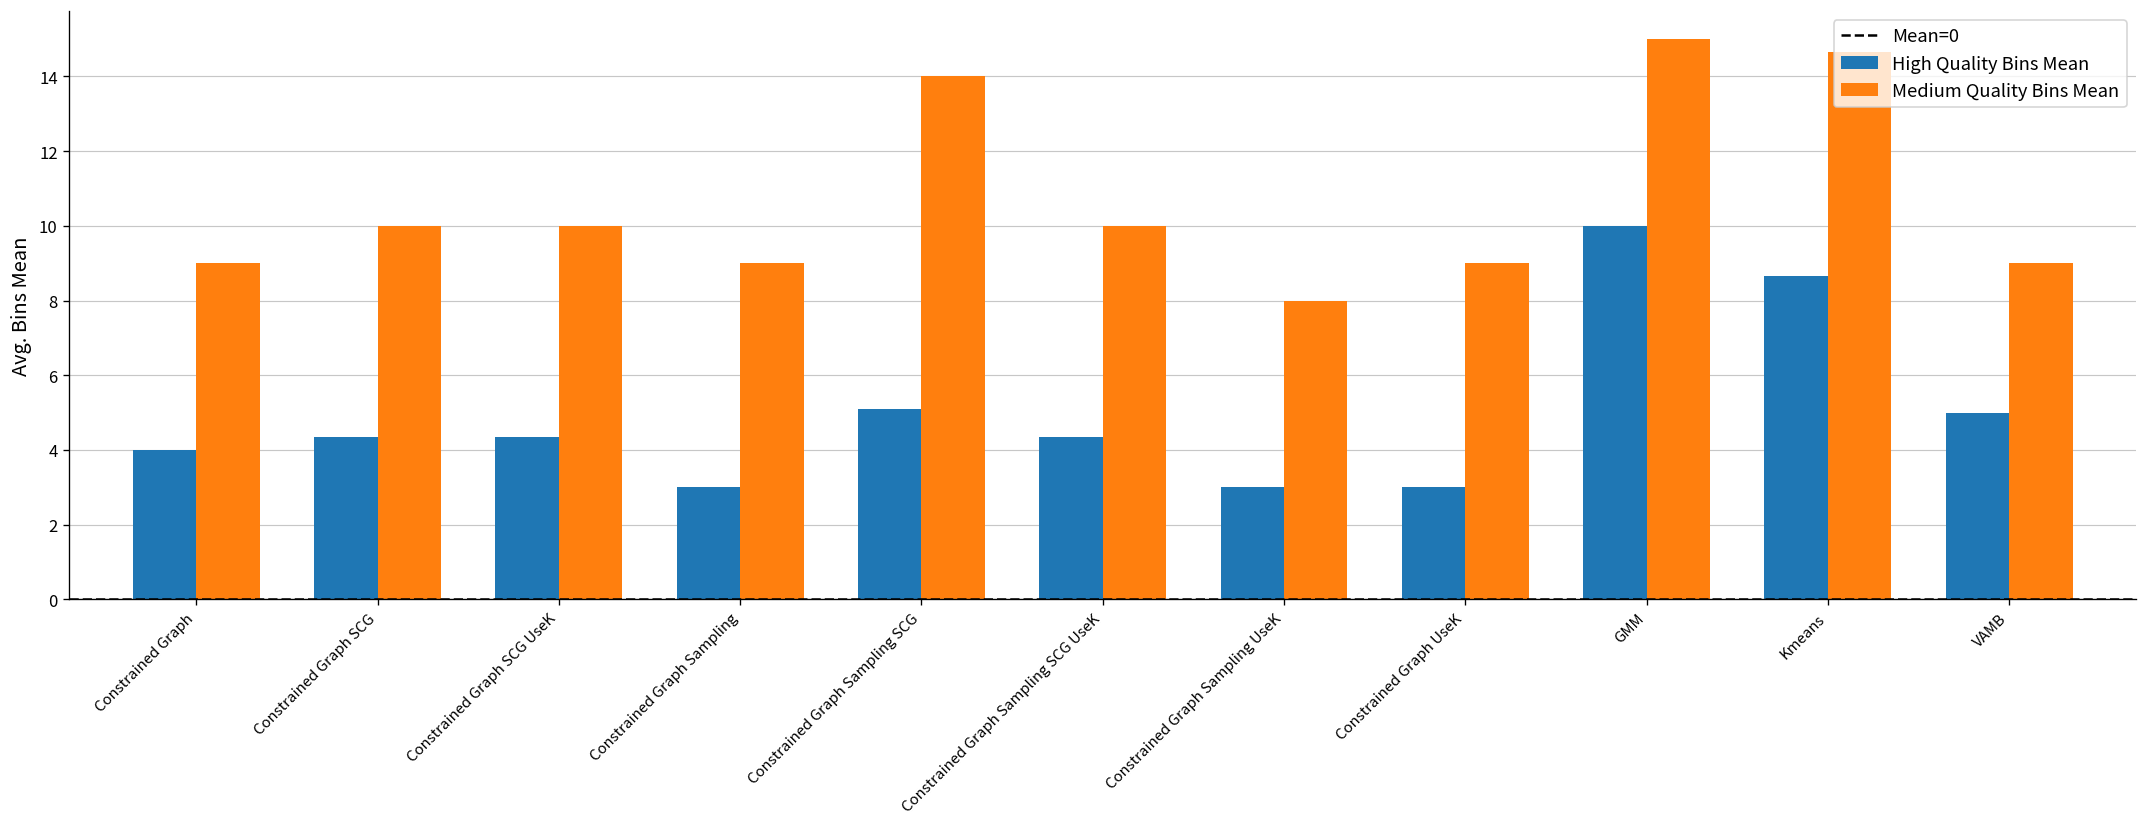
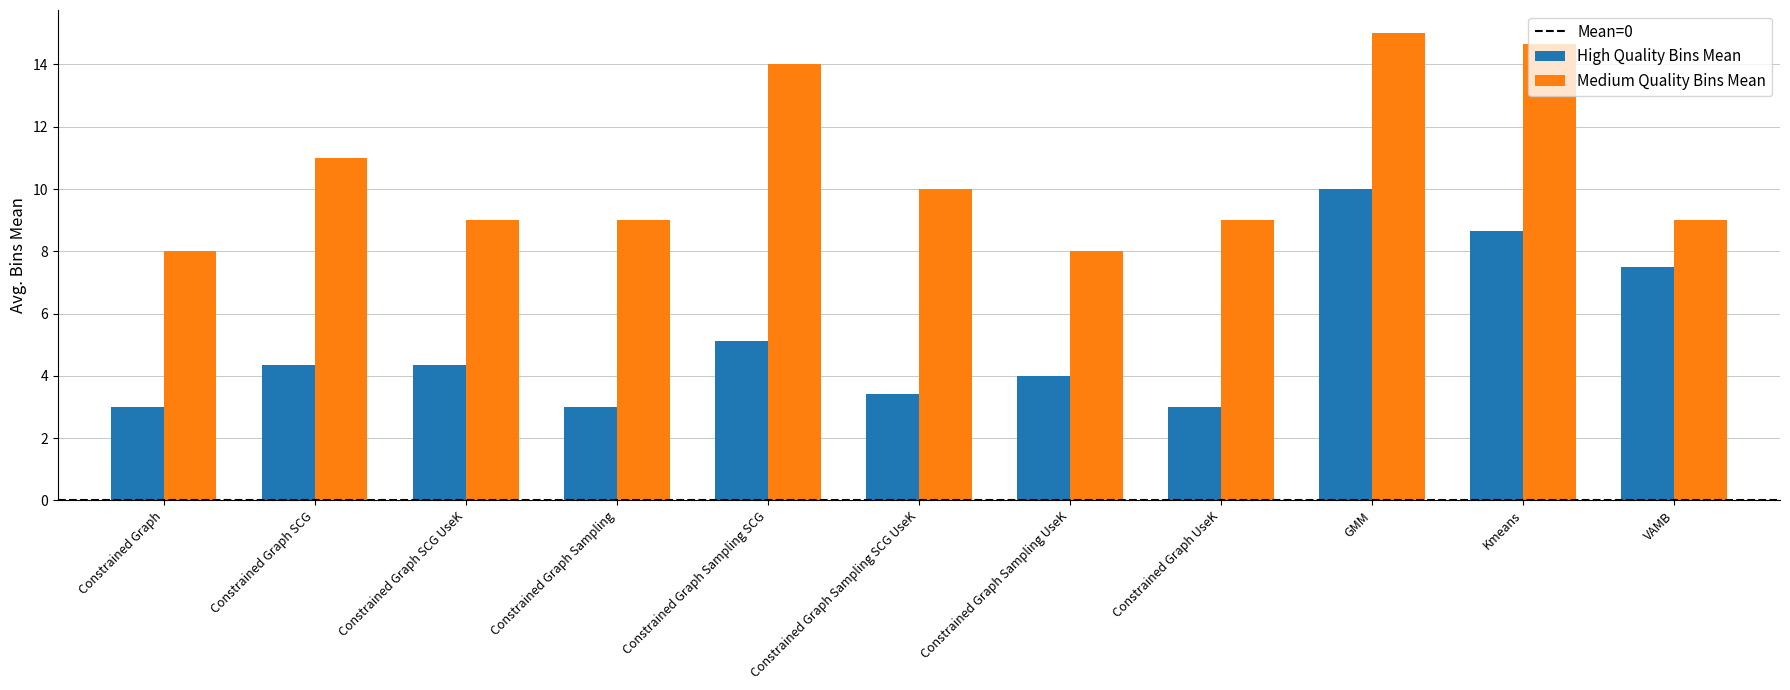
  {
    "High Quality Bins Mean": {
-     "Constrained Graph": 4,
+     "Constrained Graph": 3,
      "Constrained Graph SCG": 4.3,
      "Constrained Graph SCG UseK": 4.3,
      "Constrained Graph Sampling": 3.0,
      "Constrained Graph Sampling SCG": 5.1,
-     "Constrained Graph Sampling SCG UseK": 4.3,
-     "Constrained Graph Sampling UseK": 3,
+     "Constrained Graph Sampling SCG UseK": 3.4,
+     "Constrained Graph Sampling UseK": 4,
      "Constrained Graph UseK": 3.0,
      "GMM": 10.0,
      "Kmeans": 8.7,
-     "VAMB": 5.0
+     "VAMB": 7.5
    },
    "Medium Quality Bins Mean": {
-     "Constrained Graph": 9,
-     "Constrained Graph SCG": 10,
-     "Constrained Graph SCG UseK": 10,
+     "Constrained Graph": 8,
+     "Constrained Graph SCG": 11,
+     "Constrained Graph SCG UseK": 9,
      "Constrained Graph Sampling": 9,
      "Constrained Graph Sampling SCG": 14,
      "Constrained Graph Sampling SCG UseK": 10,
      "Constrained Graph Sampling UseK": 8,
      "Constrained Graph UseK": 9,
      "GMM": 15,
      "VAMB": 9
    }
  }
